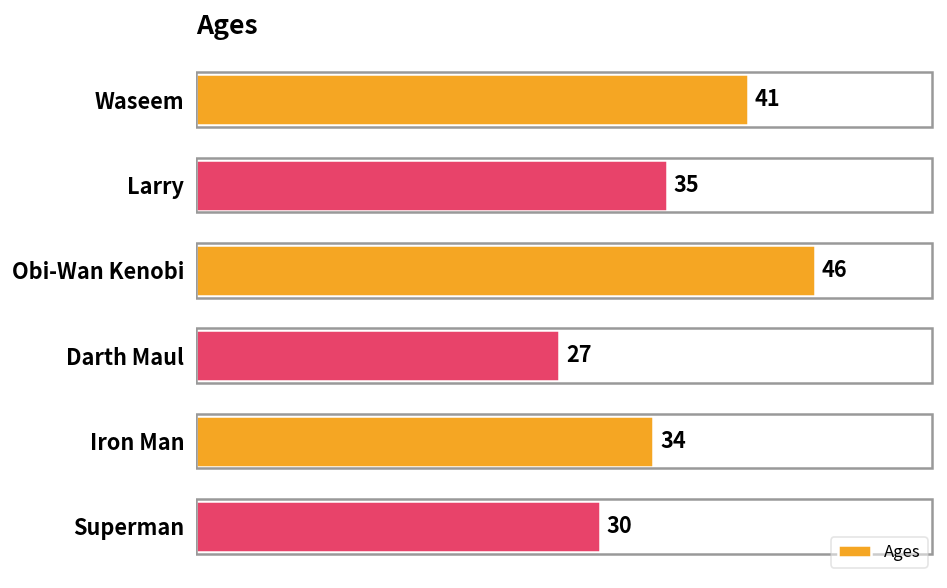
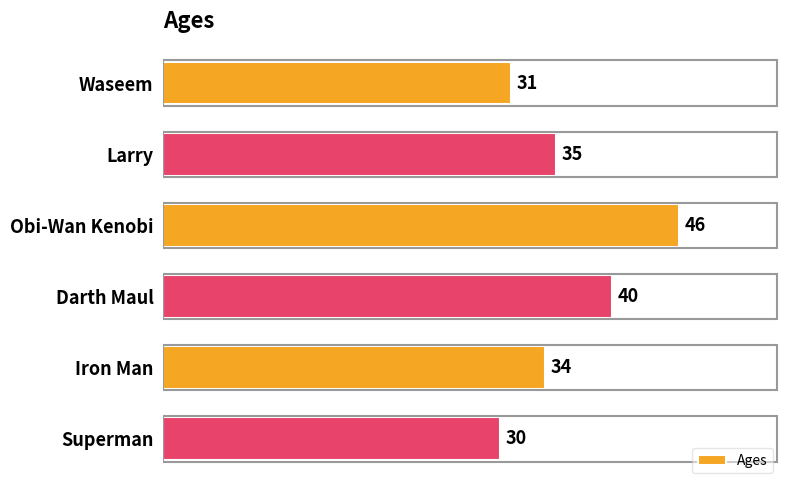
  {
-   "Waseem": 41,
+   "Waseem": 31,
    "Larry": 35,
    "Obi-Wan Kenobi": 46,
-   "Darth Maul": 27,
+   "Darth Maul": 40,
    "Iron Man": 34,
    "Superman": 30
  }
